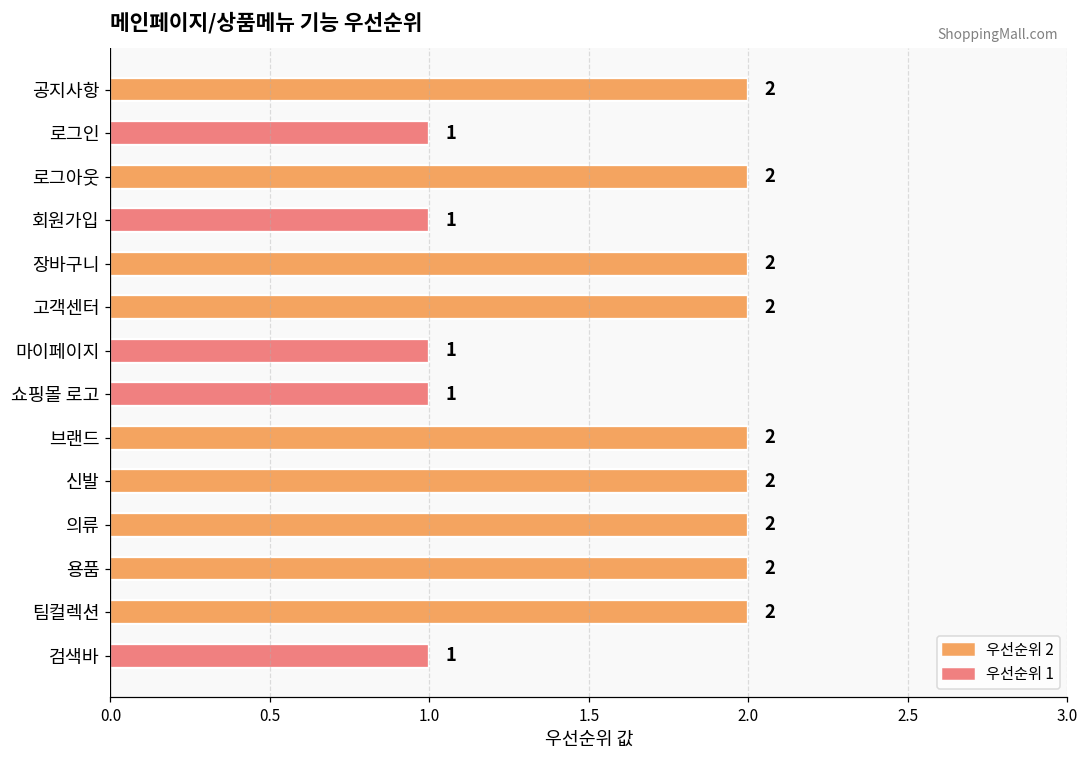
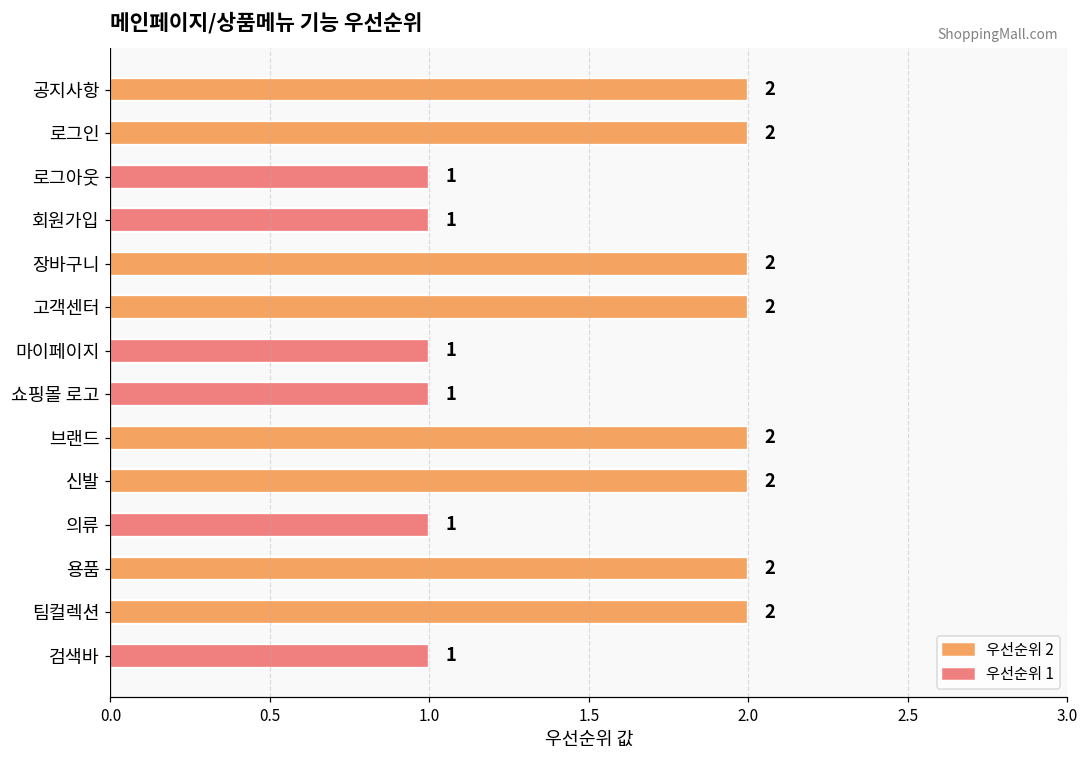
  {
    "공지사항": 2,
-   "로그인": 1,
-   "로그아웃": 2,
+   "로그인": 2,
+   "로그아웃": 1,
    "회원가입": 1,
    "장바구니": 2,
    "고객센터": 2,
    "마이페이지": 1,
    "쇼핑몰 로고": 1,
    "브랜드": 2,
    "신발": 2,
-   "의류": 2,
+   "의류": 1,
    "용품": 2,
    "팀컬렉션": 2,
    "검색바": 1
  }
